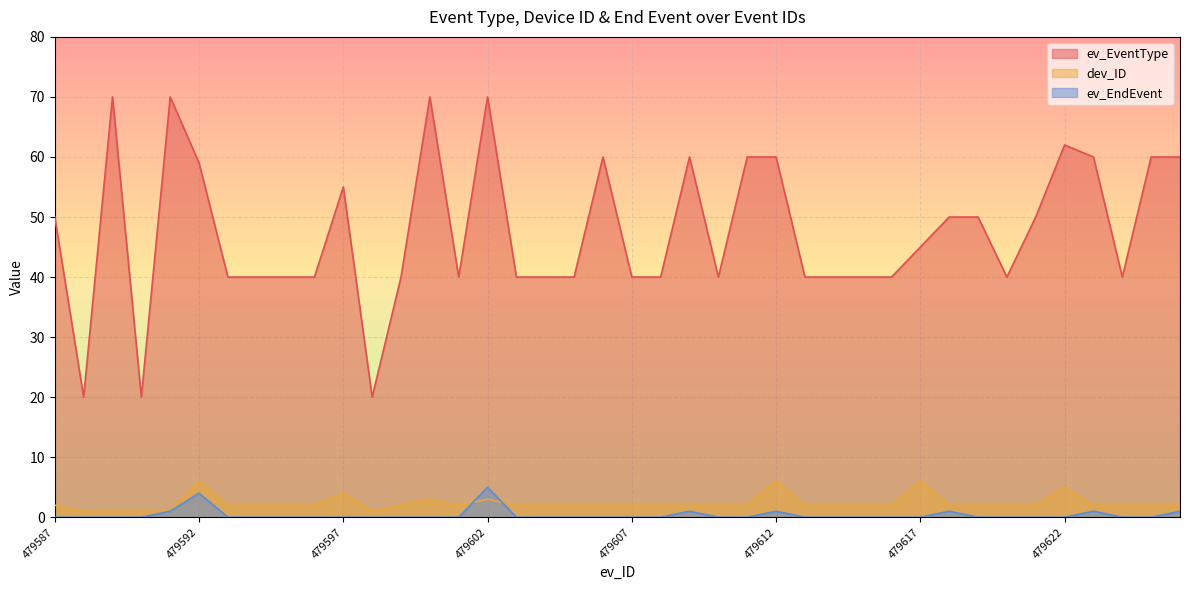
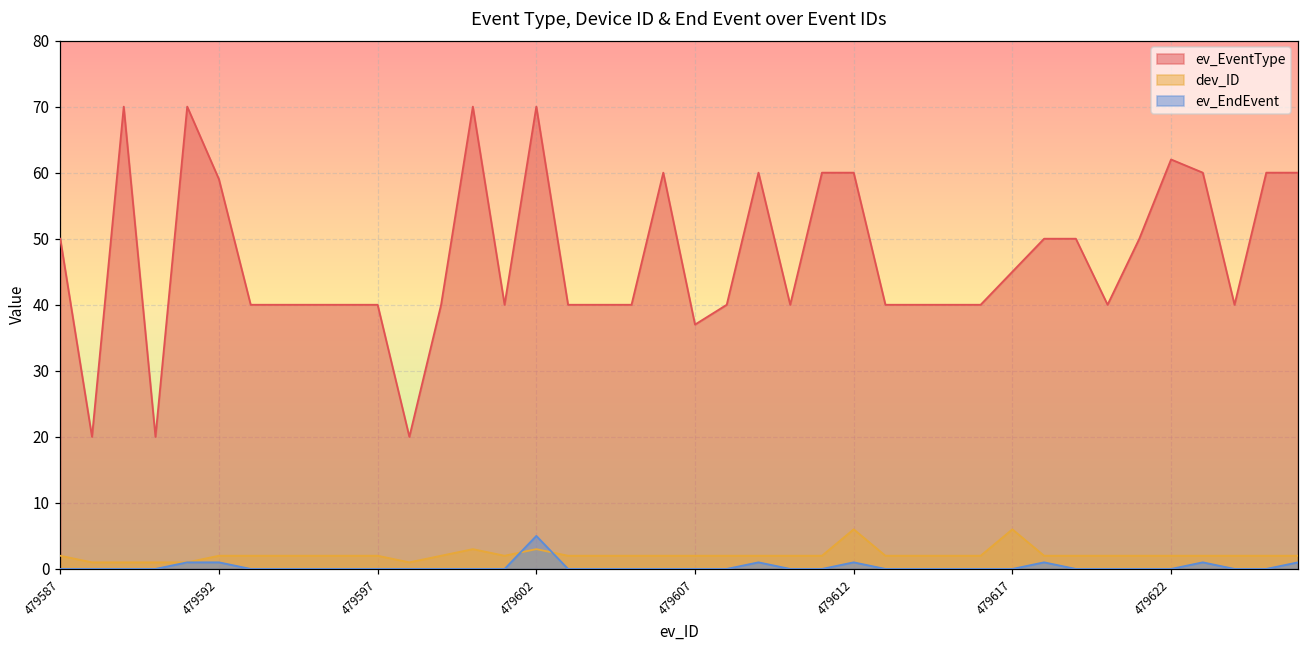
  {
    "ev_EventType": {
      "479587": 50,
      "479592": 59,
-     "479597": 55,
+     "479597": 40,
      "479602": 70,
-     "479607": 40,
+     "479607": 37,
      "479612": 60,
      "479617": 45,
      "479622": 62
    },
    "dev_ID": {
      "479587": 2,
-     "479592": 6,
-     "479597": 4,
+     "479592": 2,
+     "479597": 2,
      "479602": 3,
      "479607": 2,
      "479612": 6,
      "479617": 6,
-     "479622": 5
+     "479622": 2
    },
    "ev_EndEvent": {
      "479587": 0,
-     "479592": 4,
+     "479592": 1,
      "479597": 0,
      "479602": 5,
      "479607": 0,
      "479612": 1,
      "479617": 0,
      "479622": 0
    }
  }
